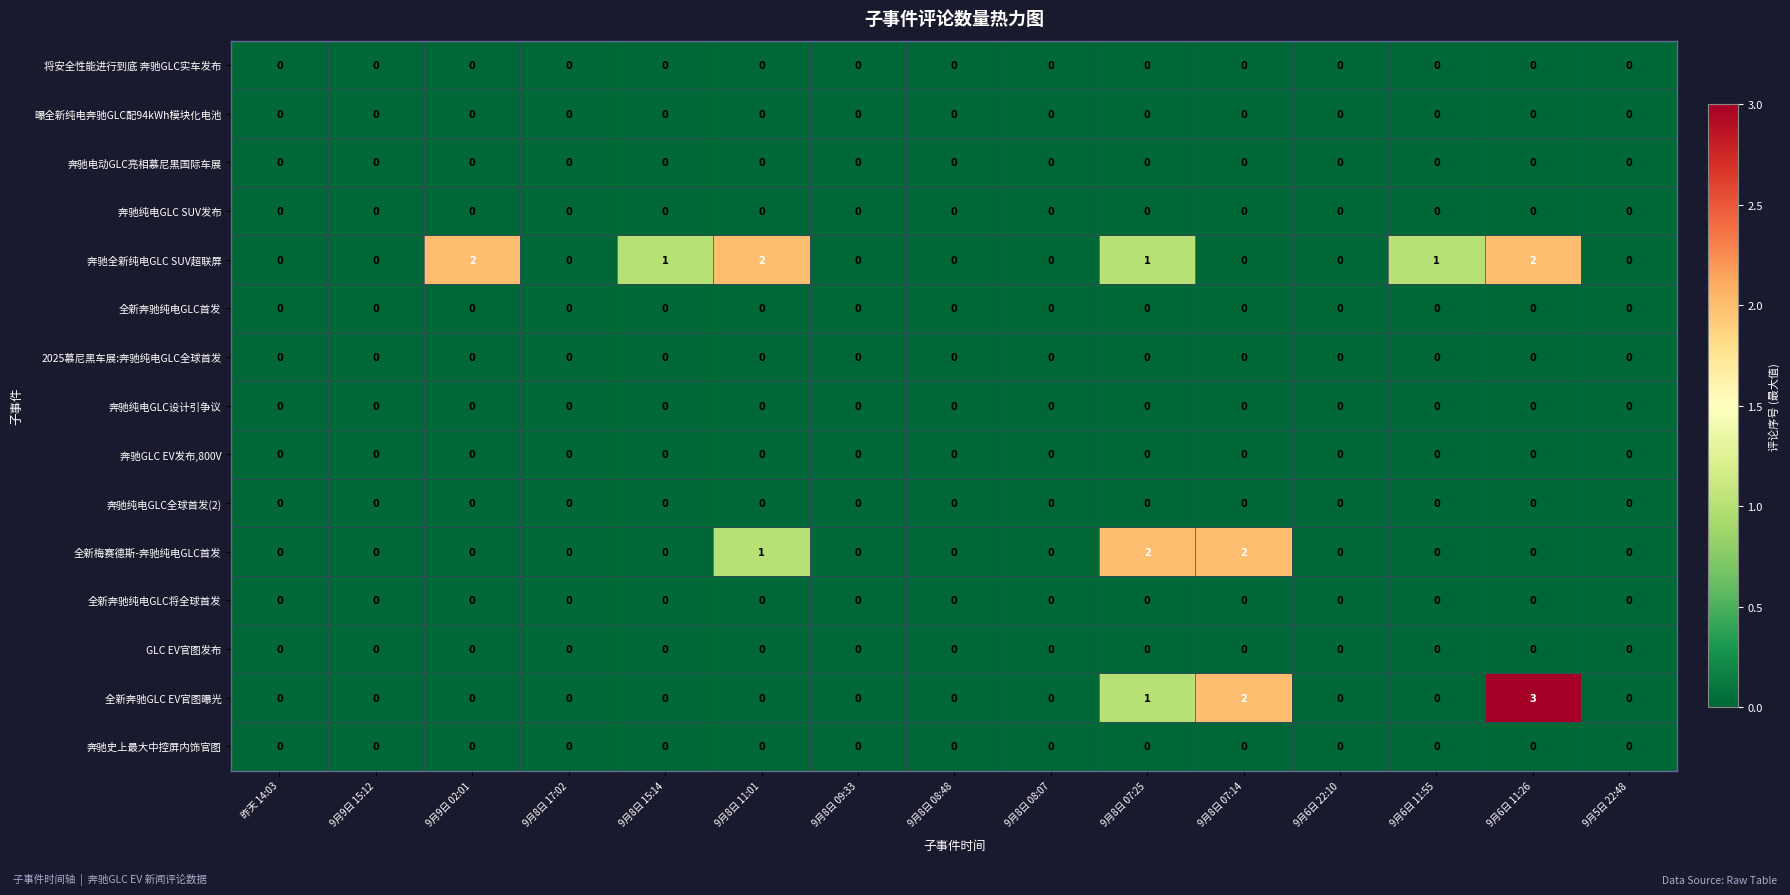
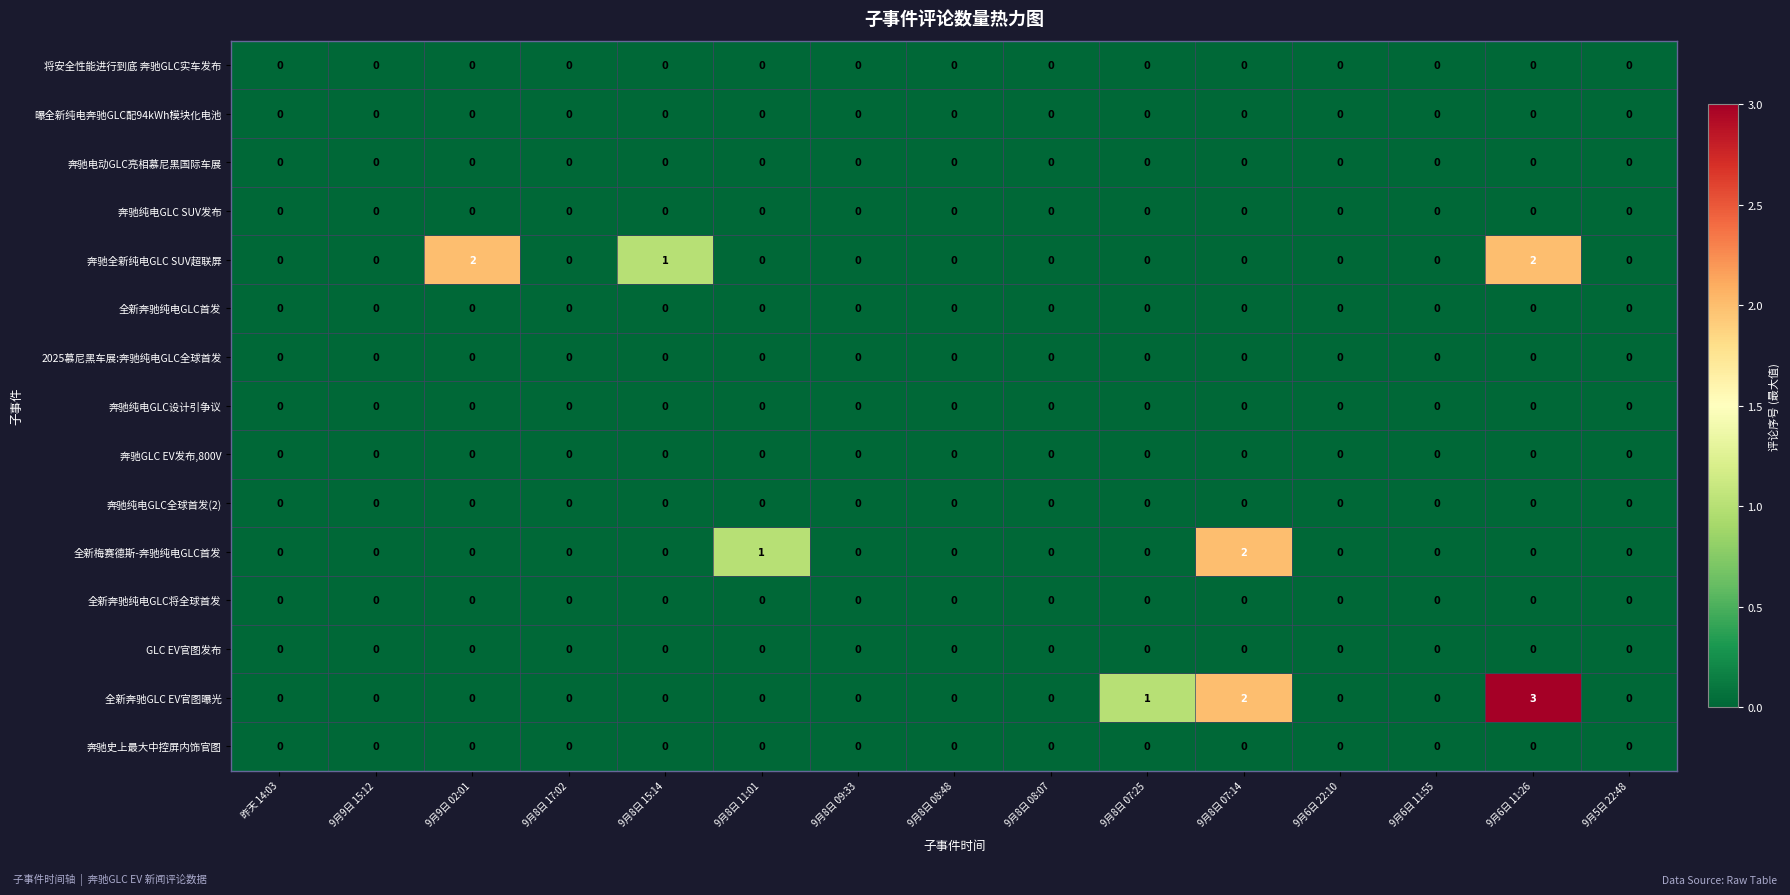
  {
    "奔驰全新纯电GLC SUV超联屏": {
      "昨天 14:03": 0,
      "9月9日 15:12": 0,
      "9月9日 02:01": 2,
      "9月8日 17:02": 0,
      "9月8日 15:14": 1,
-     "9月8日 11:01": 2,
+     "9月8日 11:01": 0,
      "9月8日 09:33": 0,
      "9月8日 08:48": 0,
      "9月8日 08:07": 0,
-     "9月8日 07:25": 1,
+     "9月8日 07:25": 0,
      "9月8日 07:14": 0,
      "9月6日 22:10": 0,
-     "9月6日 11:55": 1,
+     "9月6日 11:55": 0,
      "9月6日 11:26": 2,
      "9月5日 22:48": 0
    },
    "全新梅赛德斯-奔驰纯电GLC首发": {
      "昨天 14:03": 0,
      "9月9日 15:12": 0,
      "9月9日 02:01": 0,
      "9月8日 17:02": 0,
      "9月8日 15:14": 0,
      "9月8日 11:01": 1,
      "9月8日 09:33": 0,
      "9月8日 08:48": 0,
      "9月8日 08:07": 0,
-     "9月8日 07:25": 2,
+     "9月8日 07:25": 0,
      "9月8日 07:14": 2,
      "9月6日 22:10": 0,
      "9月6日 11:55": 0,
      "9月6日 11:26": 0,
      "9月5日 22:48": 0
    }
  }
